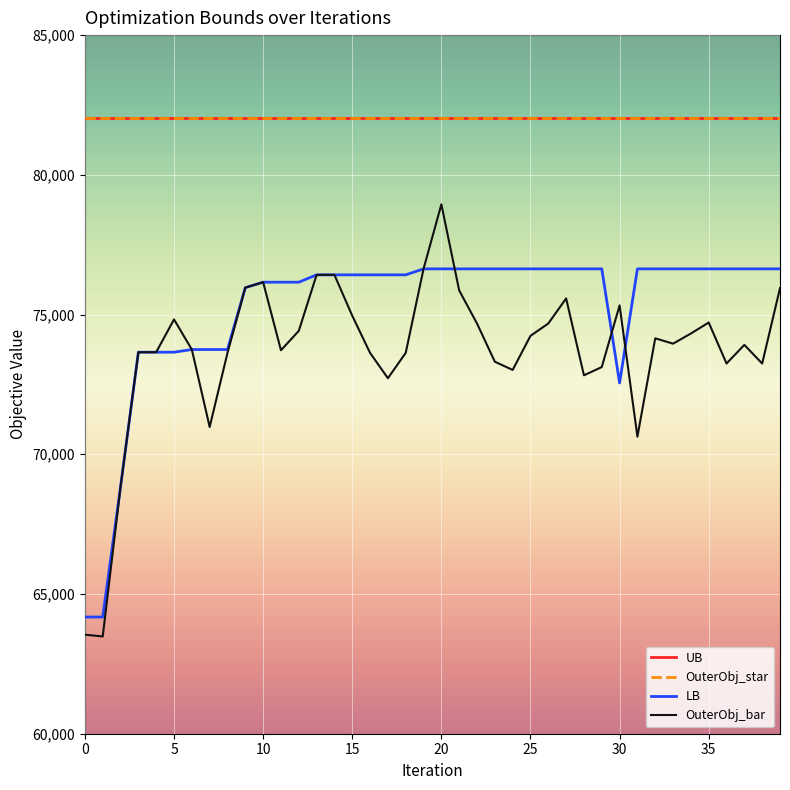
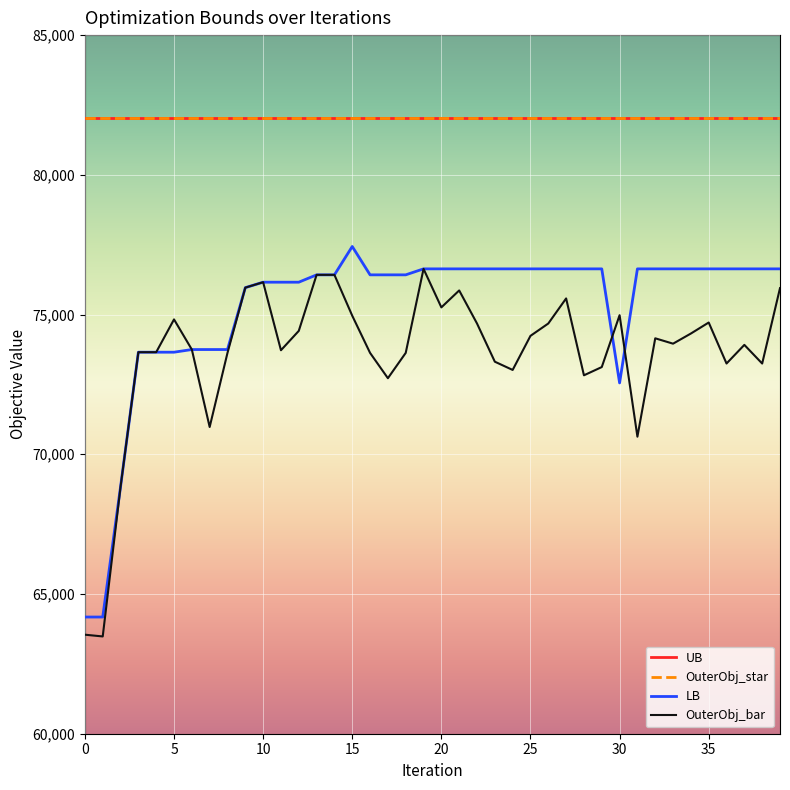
  {
    "OuterObj_star": {
      "0": "82,000",
      "5": "82,000",
      "10": "82,000",
      "15": "82,000",
      "20": "82,000",
      "25": "82,000",
      "30": "82,000",
      "35": "82,000"
    },
    "LB": {
      "0": "64,200",
      "5": "73,700",
-     "15": "76,400",
+     "15": "77,400",
      "20": "76,600",
      "25": "76,600",
      "30": "72,600",
      "35": "76,600"
    },
    "OuterObj_bar": {
      "0": "63,500",
      "5": "74,800",
      "15": "75,000",
-     "20": "78,900",
+     "20": "75,300",
      "25": "74,200",
-     "30": "75,300",
+     "30": "75,000",
      "35": "74,700"
    }
  }
